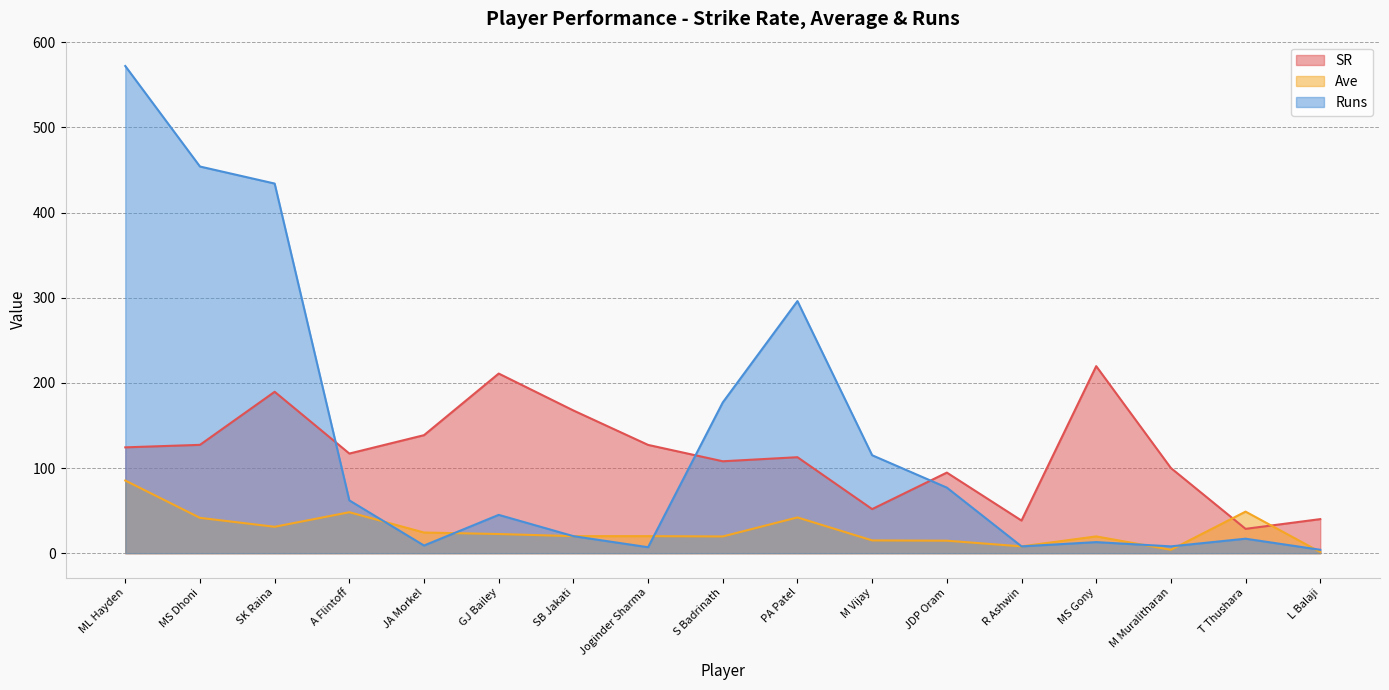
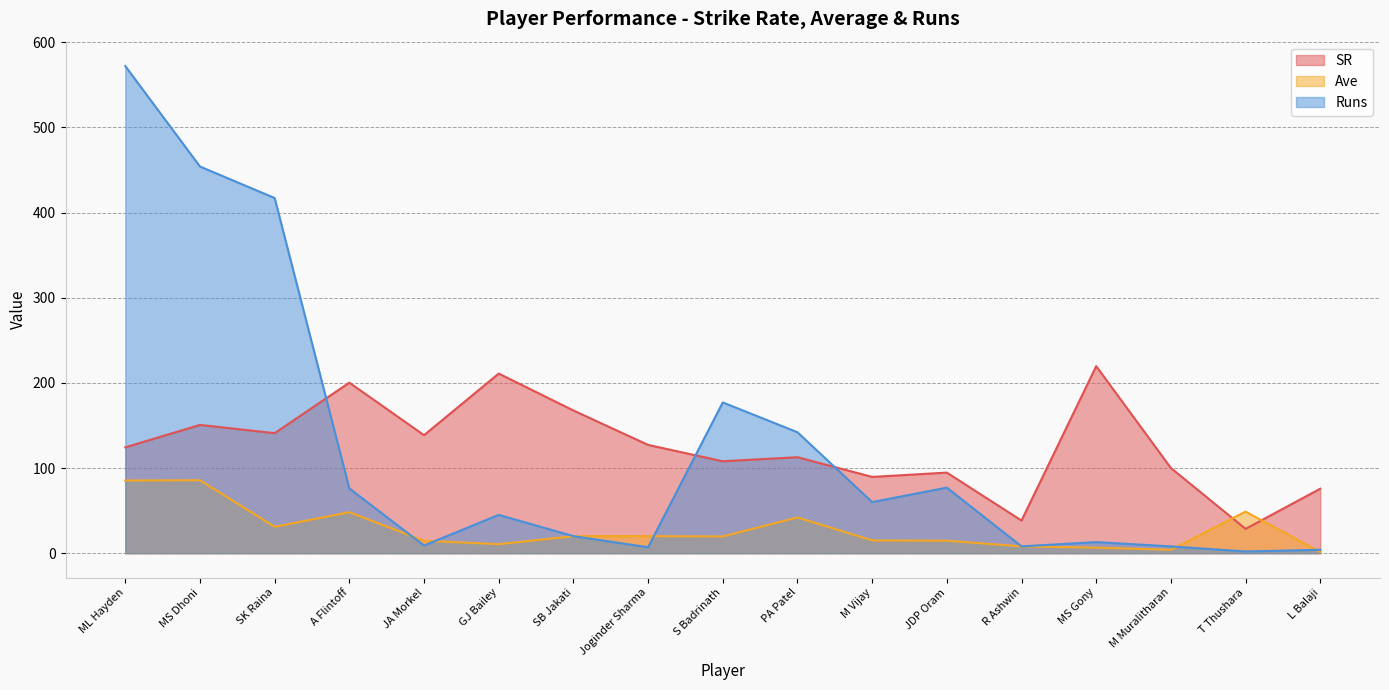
  {
    "SR": {
      "ML Hayden": 120,
-     "MS Dhoni": 130,
-     "SK Raina": 190,
-     "A Flintoff": 120,
+     "MS Dhoni": 150,
+     "SK Raina": 140,
+     "A Flintoff": 200,
      "JA Morkel": 140,
      "GJ Bailey": 210,
      "SB Jakati": 170,
      "Joginder Sharma": 130,
      "S Badrinath": 110,
      "PA Patel": 110,
-     "M Vijay": 50,
+     "M Vijay": 90,
      "JDP Oram": 90,
      "R Ashwin": 40,
      "MS Gony": 220,
      "M Muralitharan": 100,
      "T Thushara": 30,
-     "L Balaji": 40
+     "L Balaji": 80
    },
    "Ave": {
      "ML Hayden": 90,
-     "MS Dhoni": 40,
+     "MS Dhoni": 90,
      "SK Raina": 30,
      "A Flintoff": 50,
-     "JA Morkel": 20,
-     "GJ Bailey": 20,
+     "JA Morkel": 10,
+     "GJ Bailey": 10,
      "Joginder Sharma": 20,
      "S Badrinath": 20,
      "PA Patel": 40,
      "M Vijay": 20,
      "JDP Oram": 10,
-     "MS Gony": 20,
+     "MS Gony": 10,
      "M Muralitharan": 0,
      "T Thushara": 50
    },
    "Runs": {
      "ML Hayden": 570,
      "MS Dhoni": 450,
-     "SK Raina": 430,
-     "A Flintoff": 60,
+     "SK Raina": 420,
+     "A Flintoff": 80,
      "JA Morkel": 10,
      "GJ Bailey": 50,
      "Joginder Sharma": 10,
      "S Badrinath": 180,
-     "PA Patel": 300,
-     "M Vijay": 120,
+     "PA Patel": 140,
+     "M Vijay": 60,
      "JDP Oram": 80,
      "MS Gony": 10,
      "M Muralitharan": 10,
-     "T Thushara": 20
+     "T Thushara": 0
    }
  }
